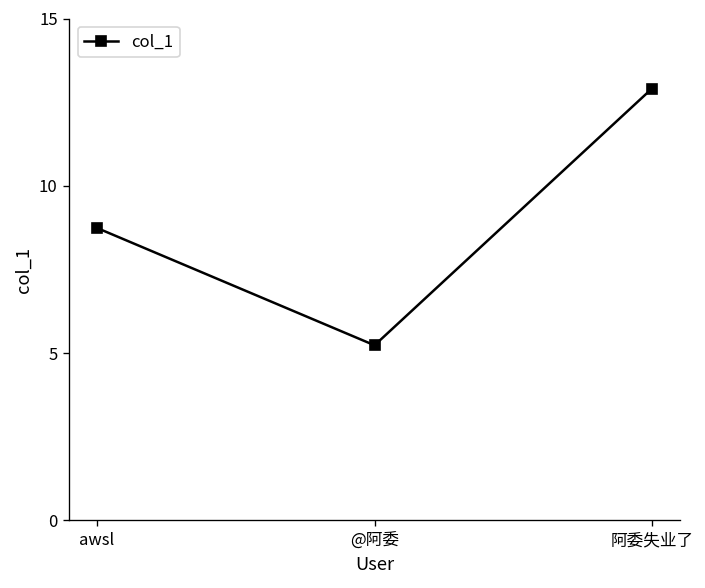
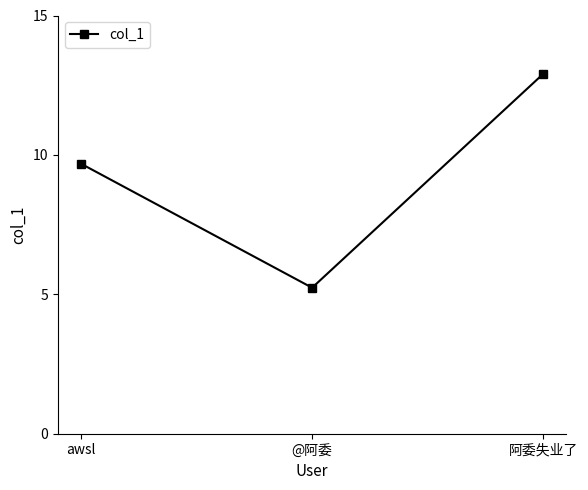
  {
-   "awsl": 8.7,
+   "awsl": 9.7,
    "@阿委": 5.2,
    "阿委失业了": 12.9
  }
